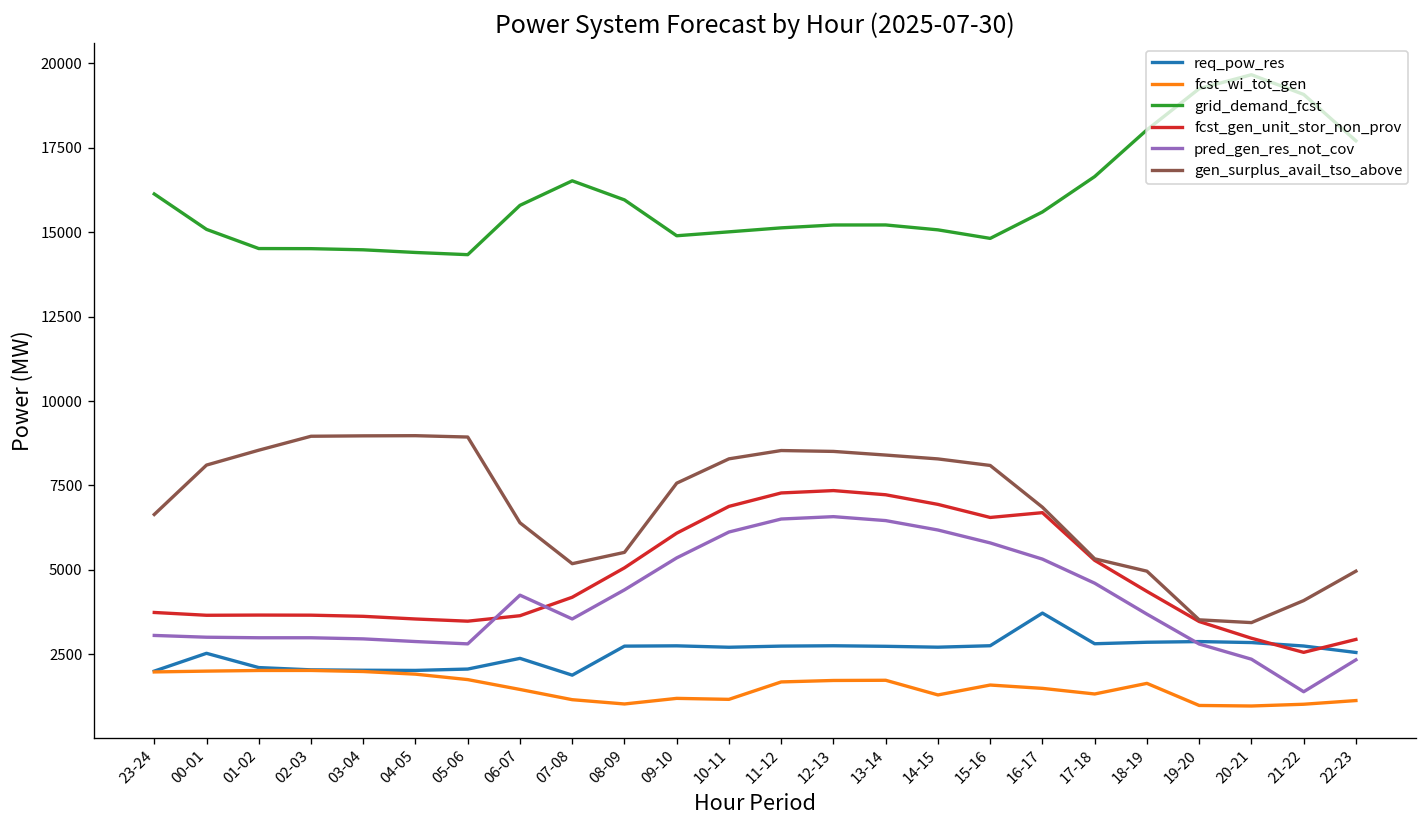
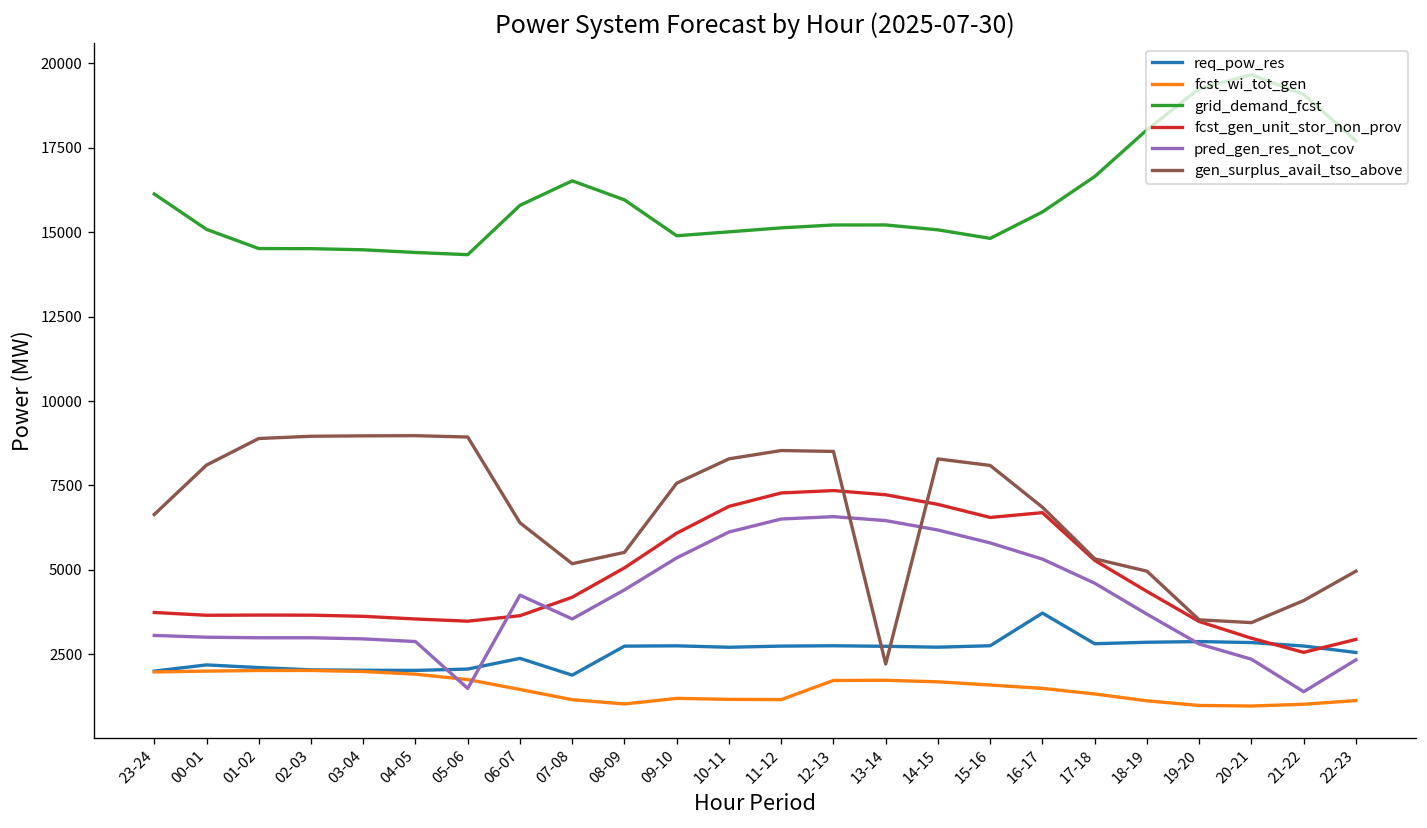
  {
    "req_pow_res": {
-     "00-01": 2500,
+     "00-01": 2200,
      "04-05": 2000,
      "05-06": 2100,
      "06-07": 2400,
      "07-08": 1900,
      "08-09": 2700,
      "09-10": 2700,
      "10-11": 2700,
      "11-12": 2700,
      "12-13": 2800,
      "13-14": 2700,
      "14-15": 2700,
      "15-16": 2800,
      "16-17": 3700,
      "17-18": 2800,
      "18-19": 2900,
      "20-21": 2800,
      "21-22": 2700,
      "22-23": 2600
    },
    "fcst_wi_tot_gen": {
      "00-01": 2000,
      "04-05": 1900,
      "05-06": 1700,
      "06-07": 1500,
      "07-08": 1200,
      "08-09": 1000,
      "09-10": 1200,
      "10-11": 1200,
-     "11-12": 1700,
+     "11-12": 1200,
      "12-13": 1700,
      "13-14": 1700,
-     "14-15": 1300,
+     "14-15": 1700,
      "15-16": 1600,
      "16-17": 1500,
      "17-18": 1300,
-     "18-19": 1600,
+     "18-19": 1100,
      "19-20": 1000,
      "20-21": 1000,
      "21-22": 1000,
      "22-23": 1100
    },
    "grid_demand_fcst": {
      "23-24": 16100,
      "00-01": 15100,
      "01-02": 14500,
      "02-03": 14500,
      "03-04": 14500,
      "04-05": 14400,
      "05-06": 14300,
      "06-07": 15800,
      "07-08": 16500,
      "08-09": 16000,
      "09-10": 14900,
      "10-11": 15000,
      "11-12": 15100,
      "12-13": 15200,
      "13-14": 15200,
      "14-15": 15100,
      "15-16": 14800,
      "16-17": 15600,
      "17-18": 16600
    },
    "fcst_gen_unit_stor_non_prov": {
      "23-24": 3700,
      "00-01": 3700,
      "01-02": 3700,
      "02-03": 3700,
      "03-04": 3600,
      "04-05": 3500,
      "05-06": 3500,
      "06-07": 3600,
      "07-08": 4200,
      "08-09": 5100,
      "09-10": 6100,
      "10-11": 6900,
      "11-12": 7300,
      "12-13": 7300,
      "13-14": 7200,
      "14-15": 6900,
      "15-16": 6600,
      "16-17": 6700,
      "18-19": 4400,
      "20-21": 3000,
      "21-22": 2600,
      "22-23": 2900
    },
    "pred_gen_res_not_cov": {
      "23-24": 3100,
      "00-01": 3000,
      "01-02": 3000,
      "02-03": 3000,
      "03-04": 3000,
      "04-05": 2900,
-     "05-06": 2800,
+     "05-06": 1500,
      "06-07": 4200,
      "07-08": 3500,
      "08-09": 4400,
      "09-10": 5400,
      "10-11": 6100,
      "11-12": 6500,
      "12-13": 6600,
      "13-14": 6500,
      "14-15": 6200,
      "15-16": 5800,
      "16-17": 5300,
      "17-18": 4600,
      "18-19": 3700,
      "20-21": 2400,
      "21-22": 1400,
      "22-23": 2300
    },
    "gen_surplus_avail_tso_above": {
      "23-24": 6600,
      "00-01": 8100,
-     "01-02": 8500,
+     "01-02": 8900,
      "02-03": 9000,
      "03-04": 9000,
      "04-05": 9000,
      "05-06": 8900,
      "06-07": 6400,
      "07-08": 5200,
      "08-09": 5500,
      "09-10": 7600,
      "10-11": 8300,
      "11-12": 8500,
      "12-13": 8500,
-     "13-14": 8400,
+     "13-14": 2200,
      "14-15": 8300,
      "15-16": 8100,
      "16-17": 6900,
      "18-19": 5000,
      "20-21": 3400,
      "21-22": 4100,
      "22-23": 5000
    }
  }
